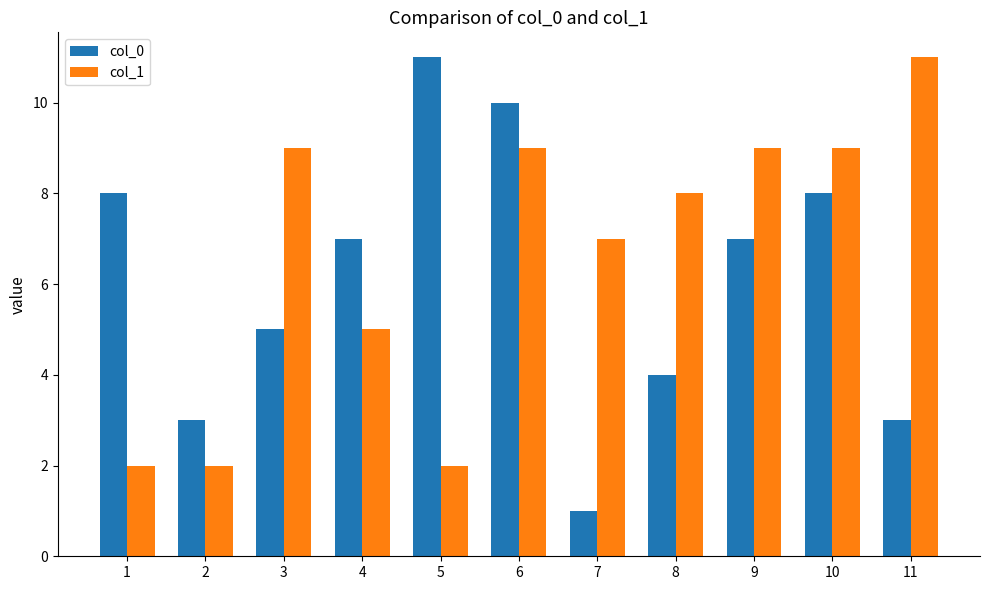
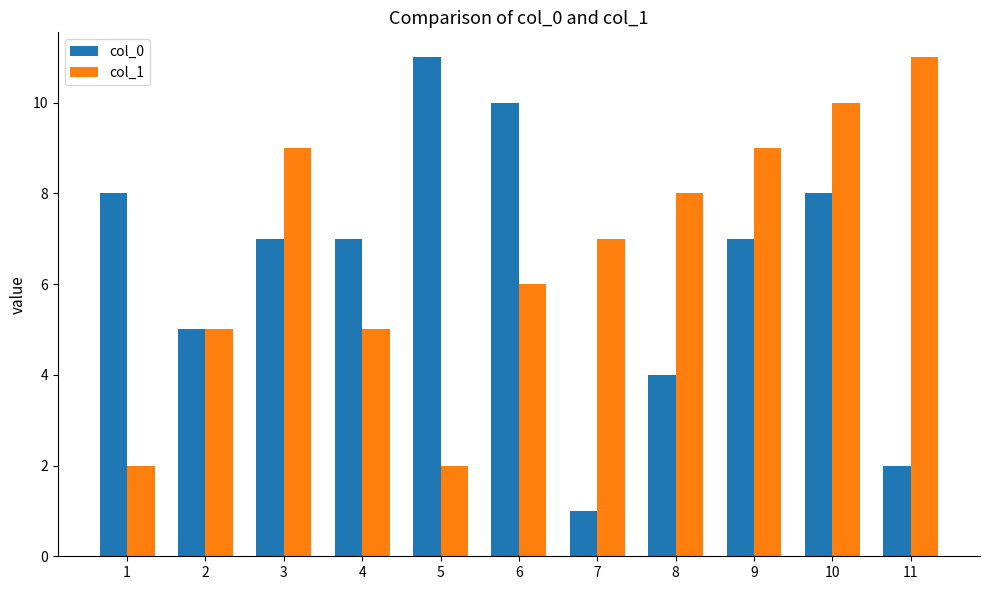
  {
    "col_0": {
      "1": 8,
-     "2": 3,
-     "3": 5,
+     "2": 5,
+     "3": 7,
      "4": 7,
      "5": 11,
      "6": 10,
      "7": 1,
      "8": 4,
      "9": 7,
      "10": 8,
-     "11": 3
+     "11": 2
    },
    "col_1": {
      "1": 2,
-     "2": 2,
+     "2": 5,
      "3": 9,
      "4": 5,
      "5": 2,
-     "6": 9,
+     "6": 6,
      "7": 7,
      "8": 8,
      "9": 9,
-     "10": 9,
+     "10": 10,
      "11": 11
    }
  }
